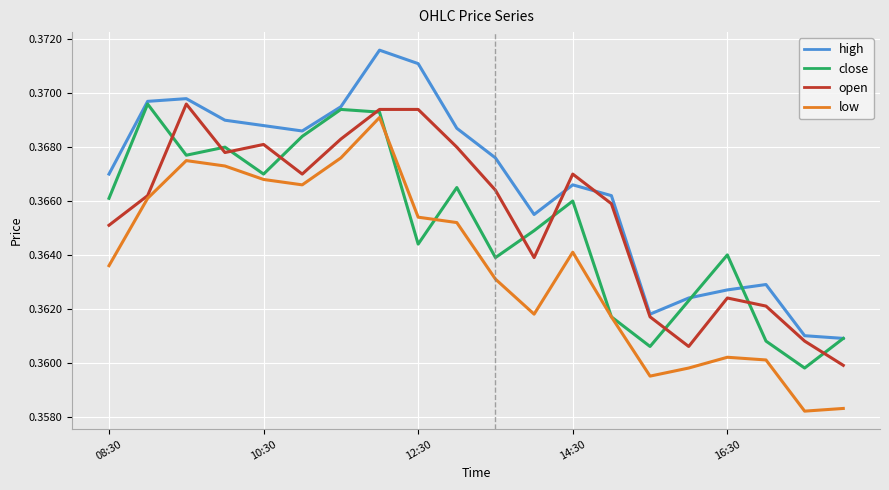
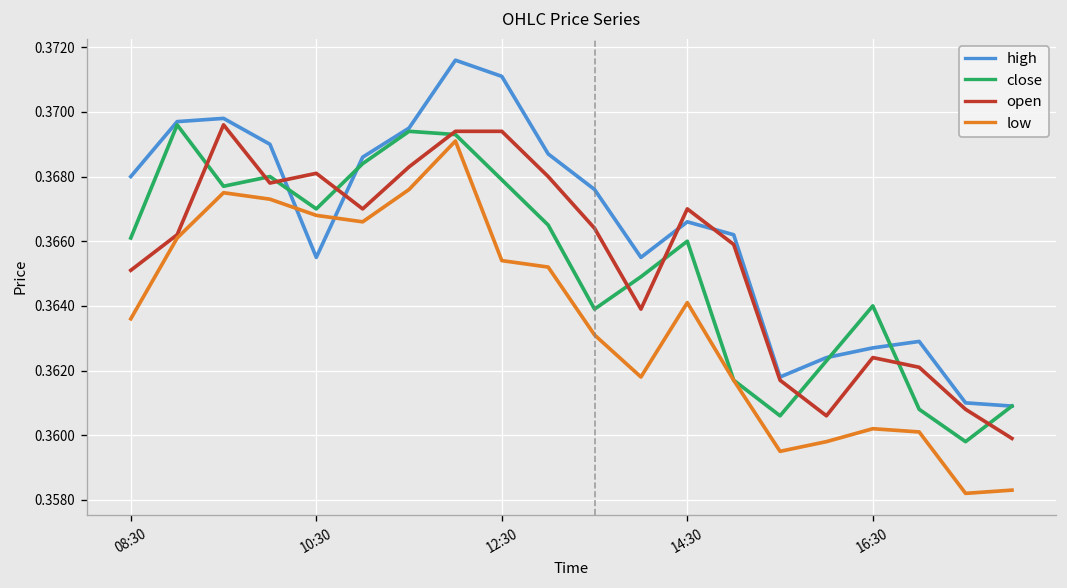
  {
    "high": {
-     "08:30": 0.367,
-     "10:30": 0.3688,
+     "08:30": 0.368,
+     "10:30": 0.3655,
      "12:30": 0.3711,
      "14:30": 0.3666,
      "16:30": 0.3627
    },
    "close": {
      "08:30": 0.3661,
      "10:30": 0.3670,
-     "12:30": 0.3644,
+     "12:30": 0.3679,
      "14:30": 0.3660,
      "16:30": 0.3640
    },
    "open": {
      "08:30": 0.3651,
      "10:30": 0.3681,
      "12:30": 0.3694,
      "14:30": 0.3670,
      "16:30": 0.3624
    },
    "low": {
      "08:30": 0.3636,
      "10:30": 0.3668,
      "12:30": 0.3654,
      "14:30": 0.3641,
      "16:30": 0.3602
    }
  }
